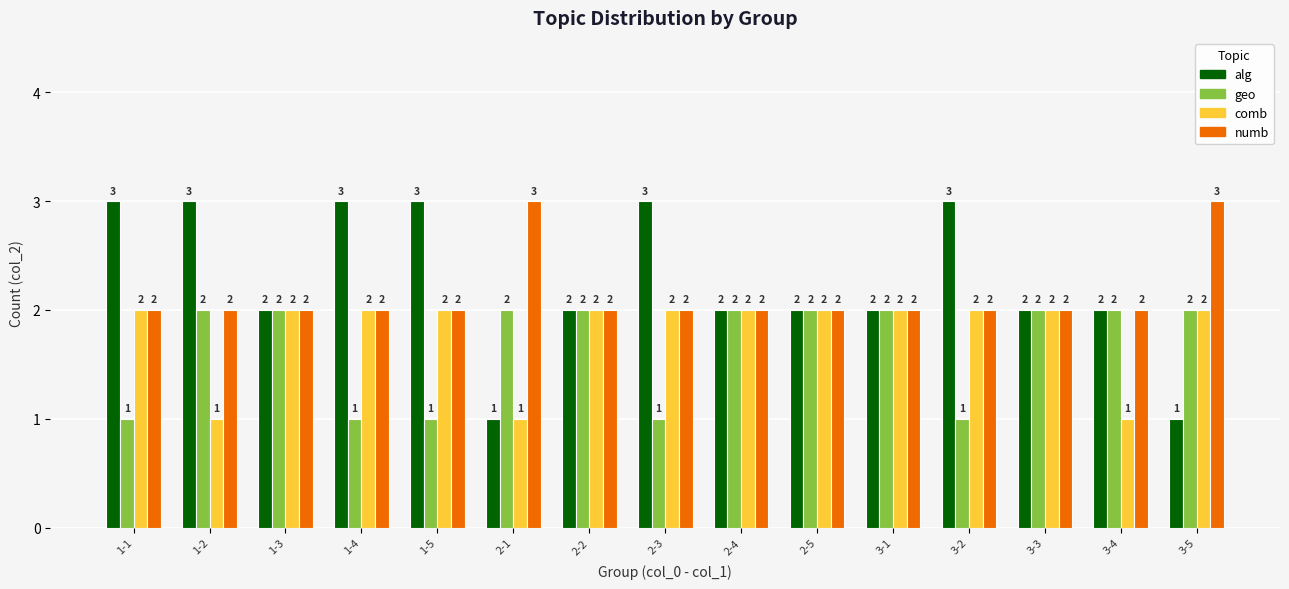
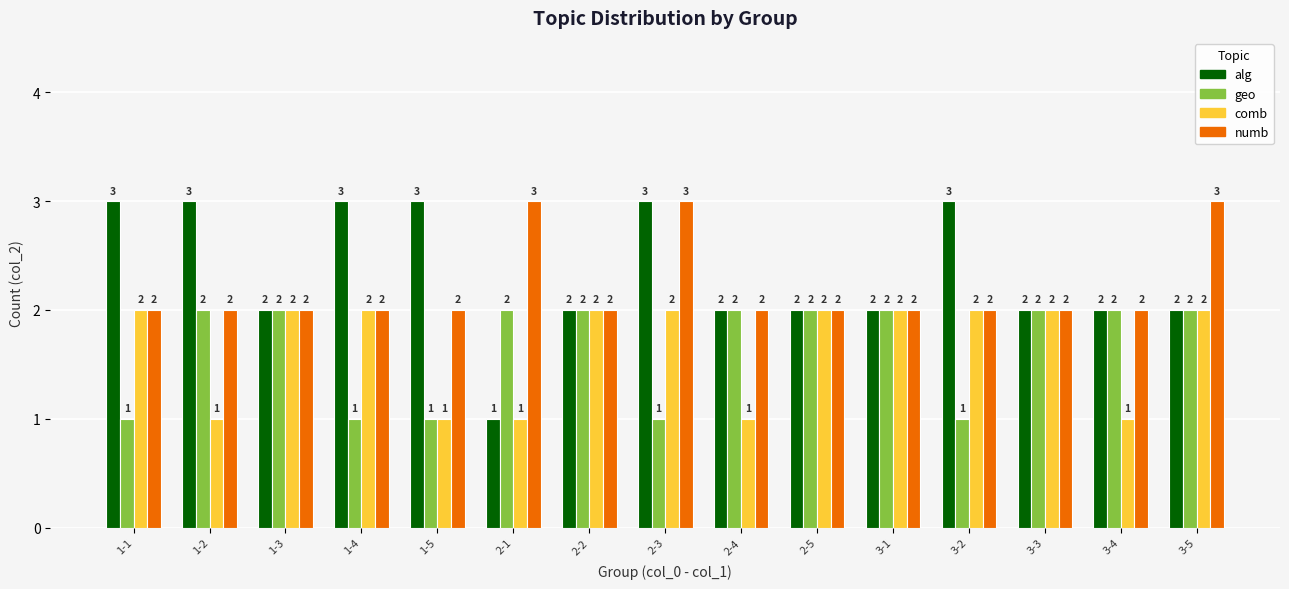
  {
    "alg": {
      "1-1": 3,
      "1-2": 3,
      "1-3": 2,
      "1-4": 3,
      "1-5": 3,
      "2-1": 1,
      "2-2": 2,
      "2-3": 3,
      "2-4": 2,
      "2-5": 2,
      "3-1": 2,
      "3-2": 3,
      "3-3": 2,
      "3-4": 2,
-     "3-5": 1
+     "3-5": 2
    },
    "geo": {
      "1-1": 1,
      "1-2": 2,
      "1-3": 2,
      "1-4": 1,
      "1-5": 1,
      "2-1": 2,
      "2-2": 2,
      "2-3": 1,
      "2-4": 2,
      "2-5": 2,
      "3-1": 2,
      "3-2": 1,
      "3-3": 2,
      "3-4": 2,
      "3-5": 2
    },
    "comb": {
      "1-1": 2,
      "1-2": 1,
      "1-3": 2,
      "1-4": 2,
-     "1-5": 2,
+     "1-5": 1,
      "2-1": 1,
      "2-2": 2,
      "2-3": 2,
-     "2-4": 2,
+     "2-4": 1,
      "2-5": 2,
      "3-1": 2,
      "3-2": 2,
      "3-3": 2,
      "3-4": 1,
      "3-5": 2
    },
    "numb": {
      "1-1": 2,
      "1-2": 2,
      "1-3": 2,
      "1-4": 2,
      "1-5": 2,
      "2-1": 3,
      "2-2": 2,
-     "2-3": 2,
+     "2-3": 3,
      "2-4": 2,
      "2-5": 2,
      "3-1": 2,
      "3-2": 2,
      "3-3": 2,
      "3-4": 2,
      "3-5": 3
    }
  }
